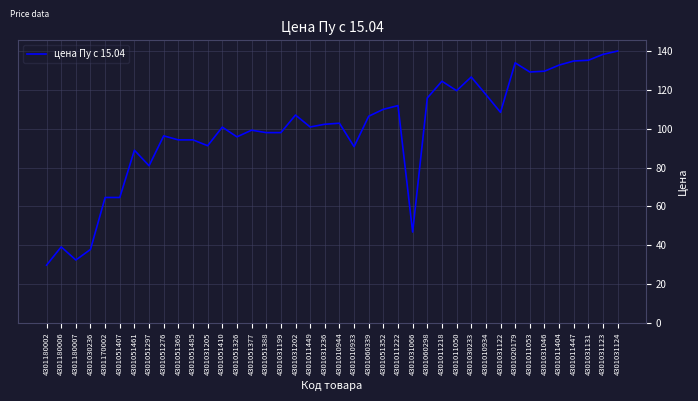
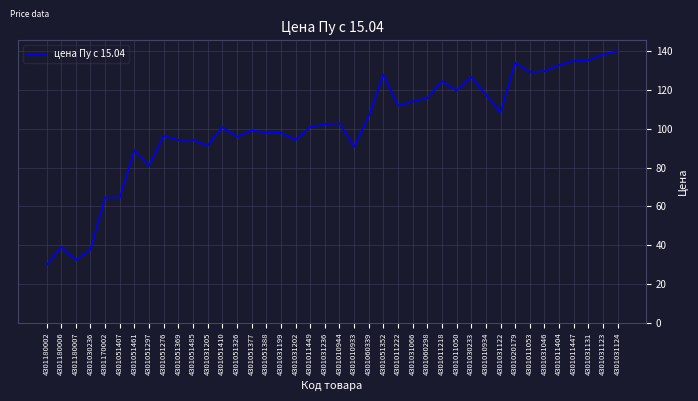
  {
    "4301180002": 30,
    "4301180006": 39,
    "4301180007": 32,
    "4301030236": 38,
    "4301170002": 65,
    "4301051407": 65,
    "4301051461": 89,
    "4301051297": 81,
    "4301051276": 96,
    "4301051369": 94,
    "4301051485": 94,
    "4301031205": 91,
    "4301051410": 101,
    "4301051326": 96,
    "4301051377": 99,
    "4301051388": 98,
    "4301031199": 98,
-   "4301031202": 107,
+   "4301031202": 94,
    "4301011449": 101,
    "4301031236": 102,
    "4301010944": 103,
    "4301010933": 91,
    "4301060339": 106,
-   "4301051352": 110,
+   "4301051352": 128,
    "4301011222": 112,
-   "4301031066": 47,
+   "4301031066": 114,
    "4301060298": 116,
    "4301011218": 124,
    "4301011050": 120,
    "4301030233": 127,
    "4301010934": 118,
    "4301031122": 108,
    "4301020179": 134,
    "4301011053": 129,
    "4301031046": 130,
    "4301011404": 133,
    "4301011447": 135,
    "4301031131": 135,
    "4301031123": 138,
    "4301031124": 140
  }
